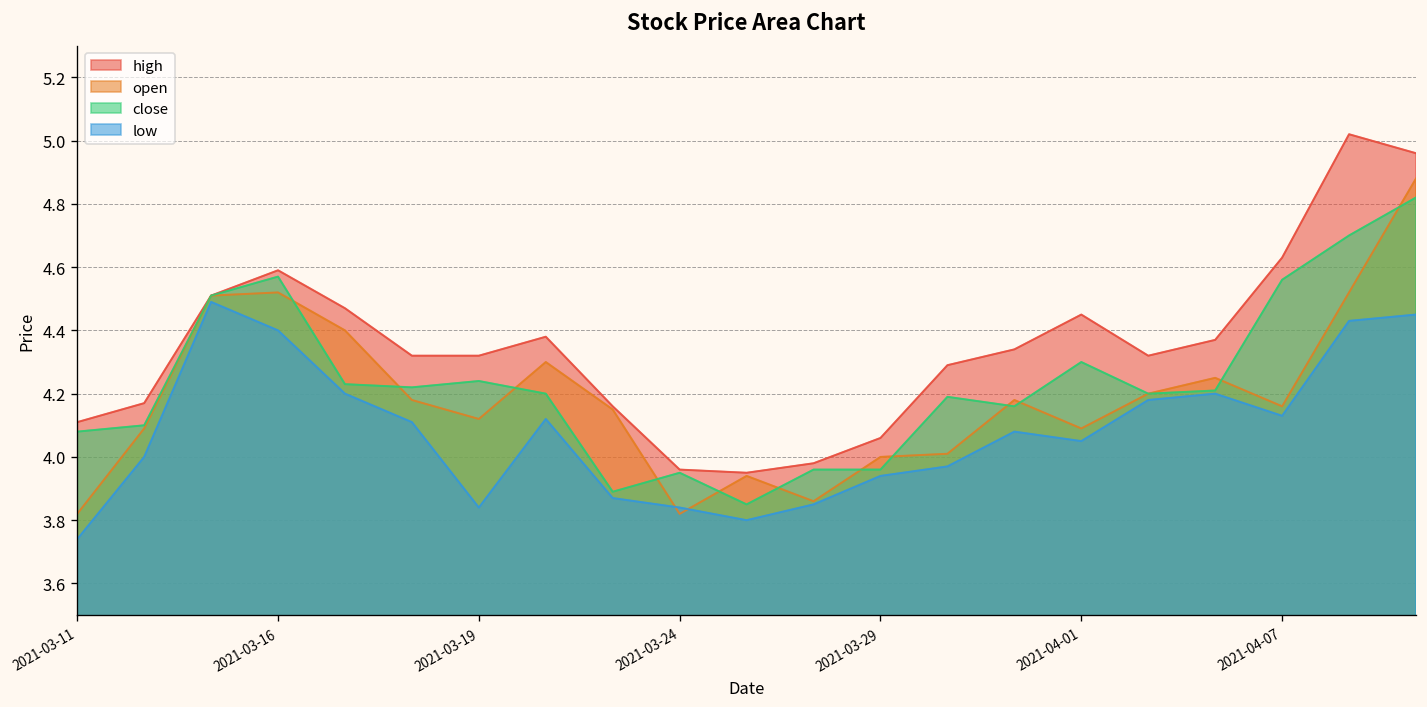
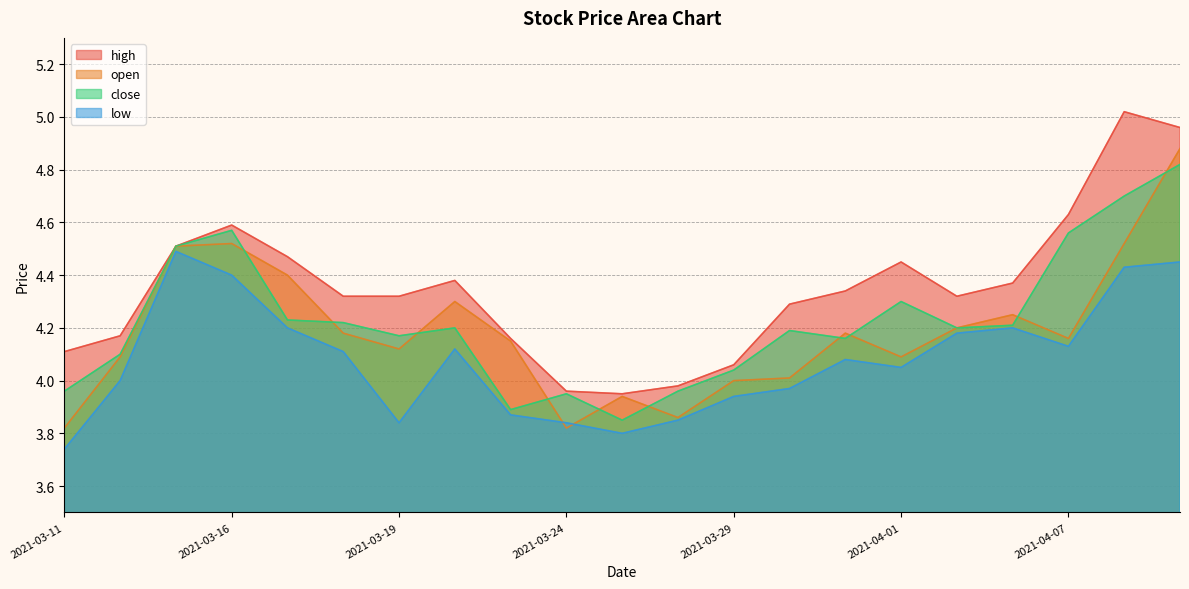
  {
    "close": {
-     "2021-03-11": 4.08,
+     "2021-03-11": 3.96,
      "2021-03-16": 4.57,
-     "2021-03-19": 4.24,
+     "2021-03-19": 4.17,
      "2021-03-24": 3.95,
-     "2021-03-29": 3.96,
+     "2021-03-29": 4.04,
      "2021-04-01": 4.30,
      "2021-04-07": 4.56
    },
    "low": {
      "2021-03-11": 3.74,
      "2021-03-16": 4.40,
      "2021-03-19": 3.84,
      "2021-03-24": 3.84,
      "2021-03-29": 3.94,
      "2021-04-01": 4.05,
      "2021-04-07": 4.13
    }
  }
